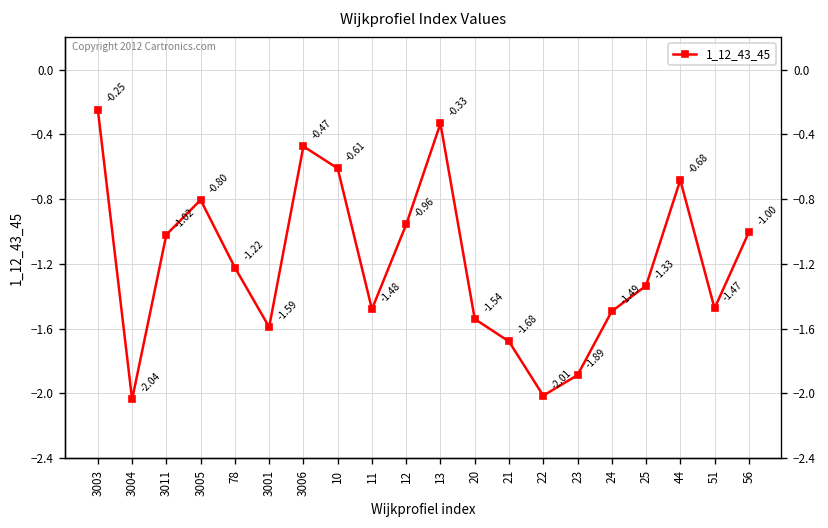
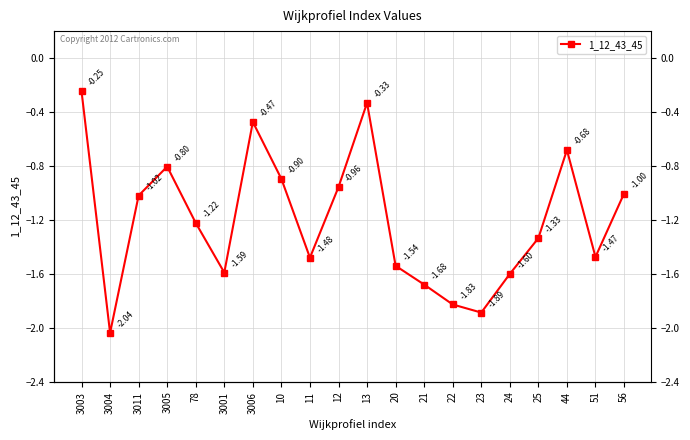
  {
    "3003": -0.25,
    "3004": -2.04,
    "3011": -1.02,
    "3005": -0.80,
    "78": -1.22,
    "3001": -1.59,
    "3006": -0.47,
-   "10": -0.61,
+   "10": -0.90,
    "11": -1.48,
    "12": -0.96,
    "13": -0.33,
    "20": -1.54,
    "21": -1.68,
-   "22": -2.01,
+   "22": -1.83,
    "23": -1.89,
-   "24": -1.49,
+   "24": -1.60,
    "25": -1.33,
    "44": -0.68,
    "51": -1.47,
    "56": -1.00
  }
